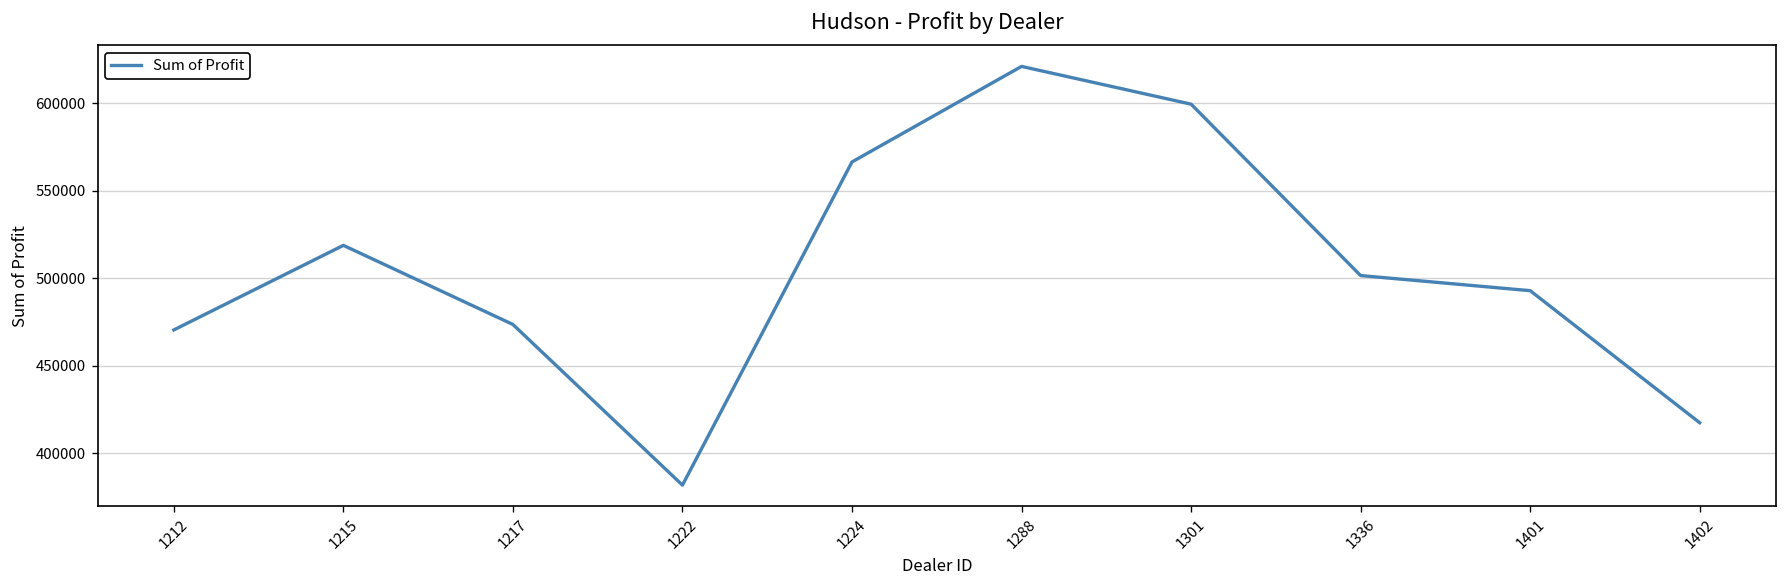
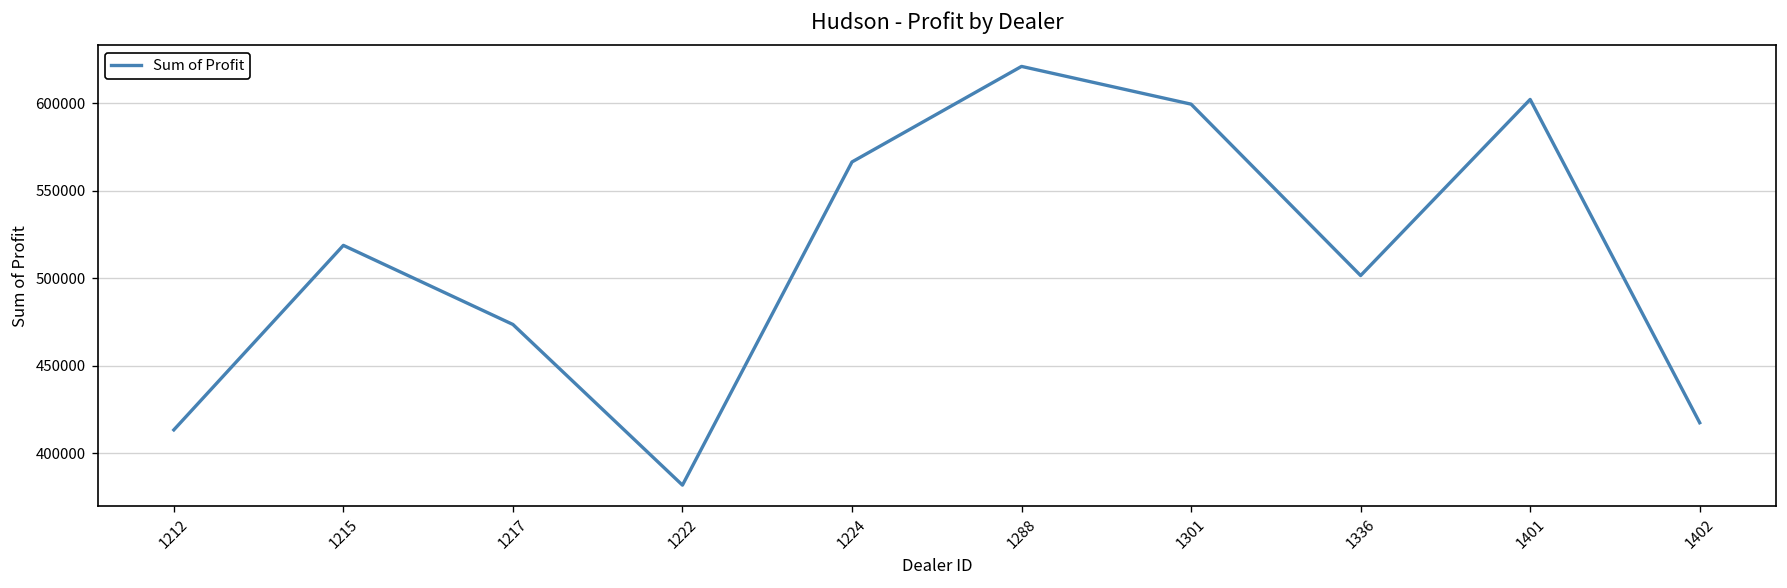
  {
-   "1212": 470000,
+   "1212": 413000,
    "1215": 519000,
    "1217": 474000,
    "1222": 382000,
    "1224": 567000,
    "1288": 621000,
    "1301": 600000,
    "1336": 502000,
-   "1401": 493000,
+   "1401": 602000,
    "1402": 417000
  }
